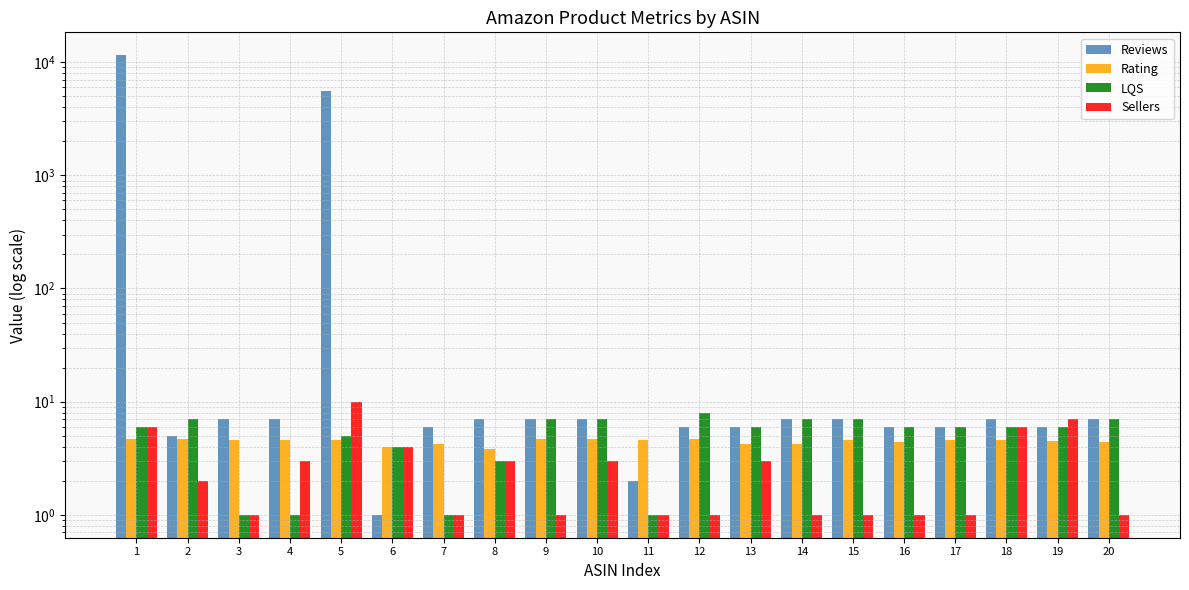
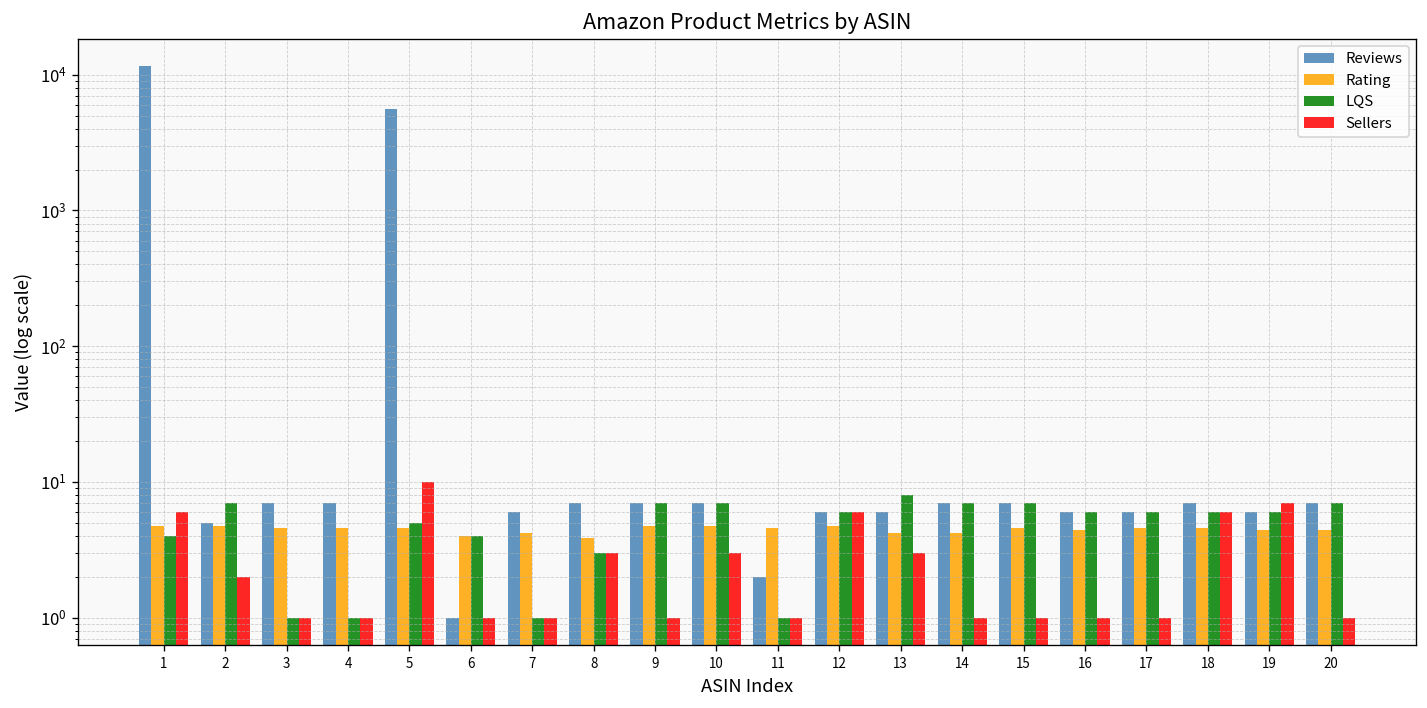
  {
    "Reviews": {
      "1": 12000,
      "2": 5,
      "3": 7,
      "4": 7,
      "5": 6000,
      "6": 1,
      "7": 6,
      "8": 7,
      "9": 7,
      "10": 7,
      "11": 2,
      "12": 6,
      "13": 6,
      "14": 7,
      "15": 7,
      "16": 6,
      "17": 6,
      "18": 7,
      "19": 6,
      "20": 7
    },
    "Rating": {
      "1": 4.7,
      "2": 4.7,
      "3": 4.6,
      "4": 4.6,
      "5": 4.6,
      "6": 4,
      "7": 4,
      "8": 4,
      "9": 4.7,
      "10": 4.7,
      "11": 4.6,
      "12": 4.7,
      "13": 4,
      "14": 4,
      "15": 4.6,
      "16": 4.4,
      "17": 4.6,
      "18": 4.6,
      "19": 4.5,
      "20": 4.4
    },
    "LQS": {
-     "1": 6,
+     "1": 4,
      "2": 7,
      "3": 1,
      "4": 1,
      "5": 5,
      "6": 4,
      "7": 1,
      "8": 3,
      "9": 7,
      "10": 7,
      "11": 1,
-     "12": 8,
-     "13": 6,
+     "12": 6,
+     "13": 8,
      "14": 7,
      "15": 7,
      "16": 6,
      "17": 6,
      "18": 6,
      "19": 6,
      "20": 7
    },
    "Sellers": {
      "1": 6,
      "2": 2,
      "3": 1,
-     "4": 3,
+     "4": 1,
      "5": 10,
-     "6": 4,
+     "6": 1,
      "7": 1,
      "8": 3,
      "9": 1,
      "10": 3,
      "11": 1,
-     "12": 1,
+     "12": 6,
      "13": 3,
      "14": 1,
      "15": 1,
      "16": 1,
      "17": 1,
      "18": 6,
      "19": 7,
      "20": 1
    }
  }
